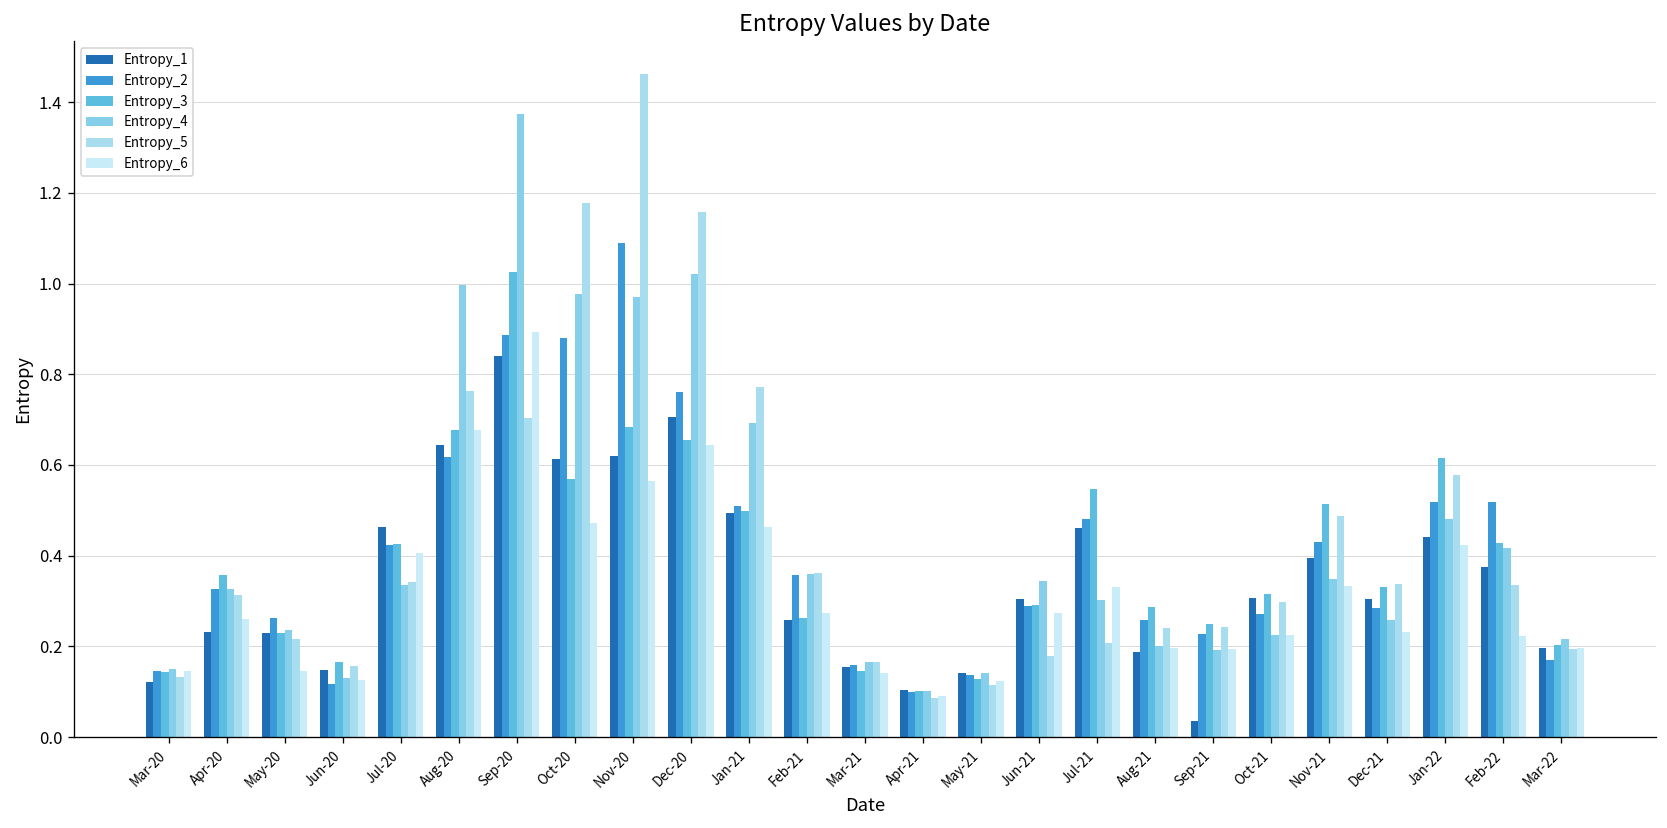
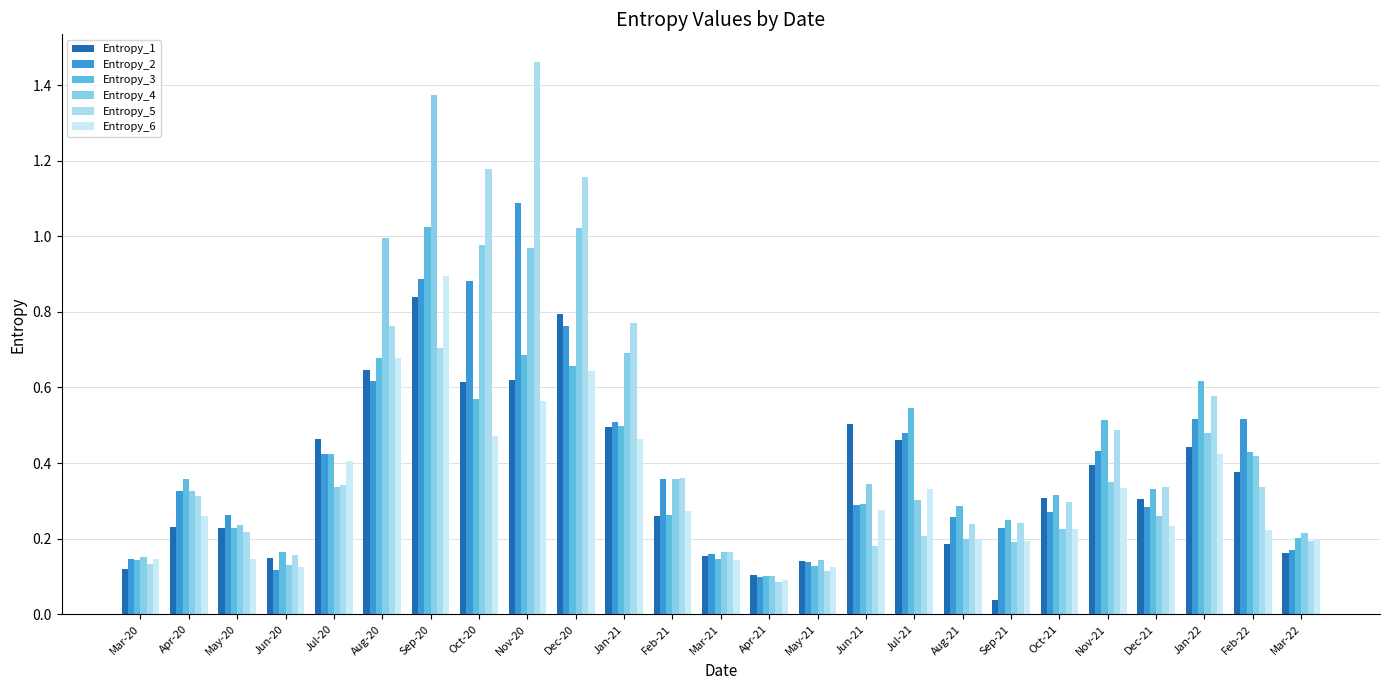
  {
    "Entropy_1": {
      "Mar-20": 0.12,
      "Apr-20": 0.23,
      "May-20": 0.23,
      "Jun-20": 0.15,
      "Jul-20": 0.46,
      "Aug-20": 0.65,
      "Sep-20": 0.84,
      "Oct-20": 0.61,
      "Nov-20": 0.62,
-     "Dec-20": 0.71,
+     "Dec-20": 0.79,
      "Jan-21": 0.49,
      "Feb-21": 0.26,
      "Mar-21": 0.16,
      "Apr-21": 0.10,
      "May-21": 0.14,
-     "Jun-21": 0.30,
+     "Jun-21": 0.50,
      "Jul-21": 0.46,
      "Aug-21": 0.19,
      "Sep-21": 0.04,
      "Oct-21": 0.31,
      "Nov-21": 0.40,
      "Dec-21": 0.30,
      "Jan-22": 0.44,
      "Feb-22": 0.38,
-     "Mar-22": 0.20
+     "Mar-22": 0.16
    }
  }
